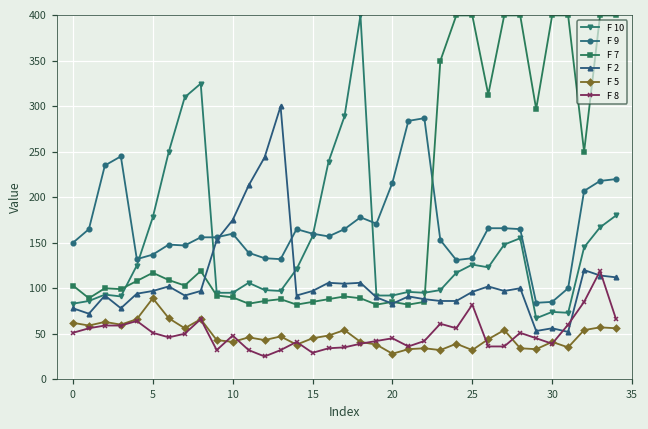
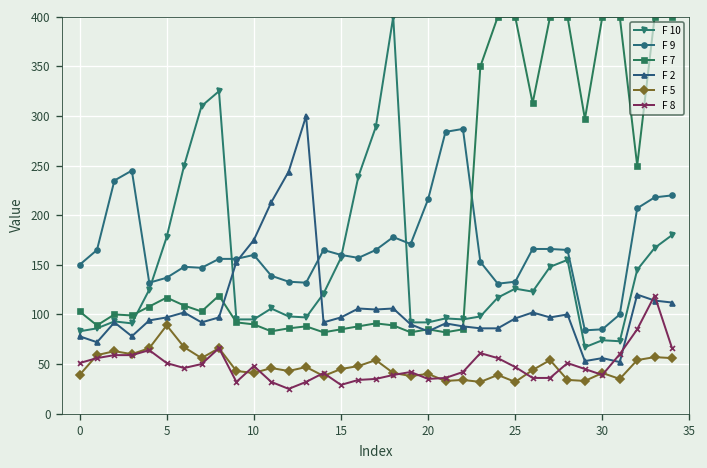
  {
    "F 5": {
-     "0": 60,
+     "0": 40,
      "5": 90,
      "10": 40,
      "15": 50,
-     "20": 30,
+     "20": 40,
      "25": 30
    },
    "F 8": {
      "0": 50,
      "5": 50,
      "10": 50,
      "15": 30,
-     "20": 50,
-     "25": 80
+     "20": 40,
+     "25": 50
    }
  }
